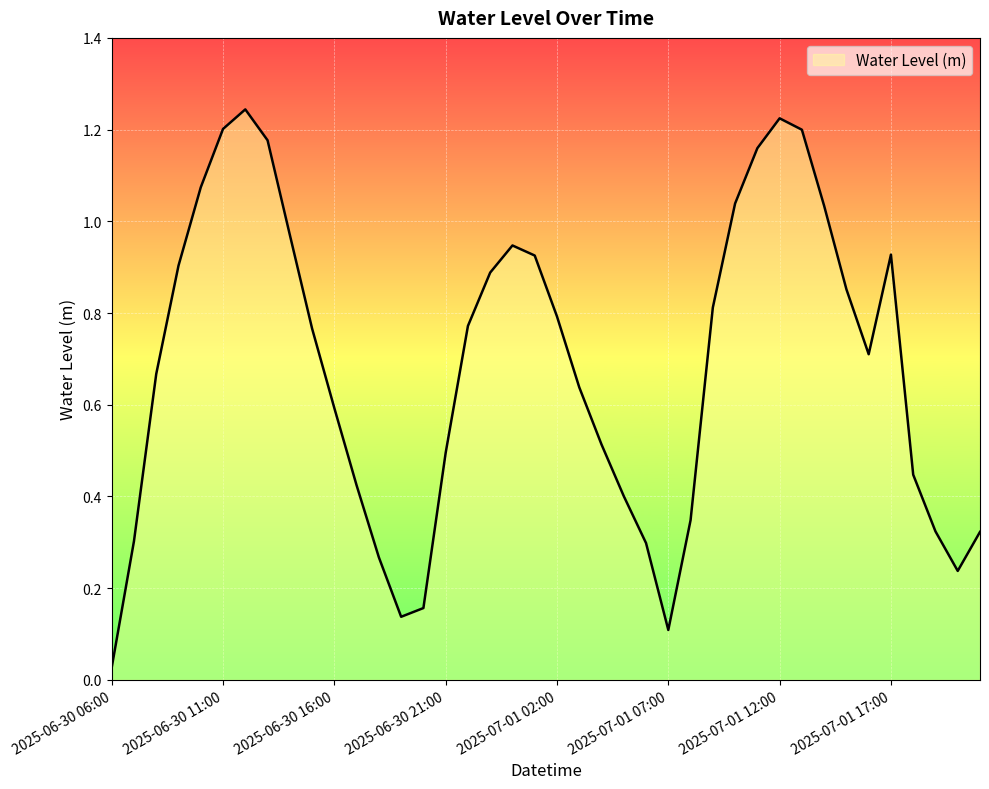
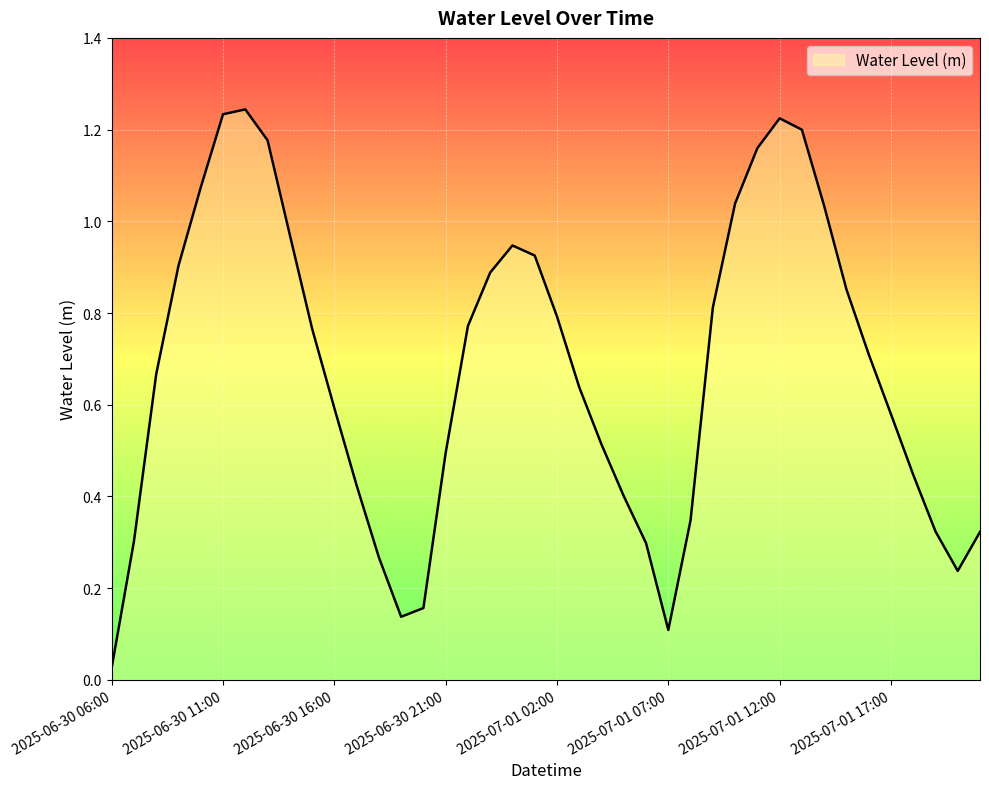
  {
    "2025-06-30 06:00": 0.03,
-   "2025-06-30 11:00": 1.20,
+   "2025-06-30 11:00": 1.23,
    "2025-06-30 16:00": 0.59,
    "2025-06-30 21:00": 0.50,
    "2025-07-01 02:00": 0.79,
    "2025-07-01 07:00": 0.11,
    "2025-07-01 12:00": 1.22,
-   "2025-07-01 17:00": 0.93
+   "2025-07-01 17:00": 0.58
  }
